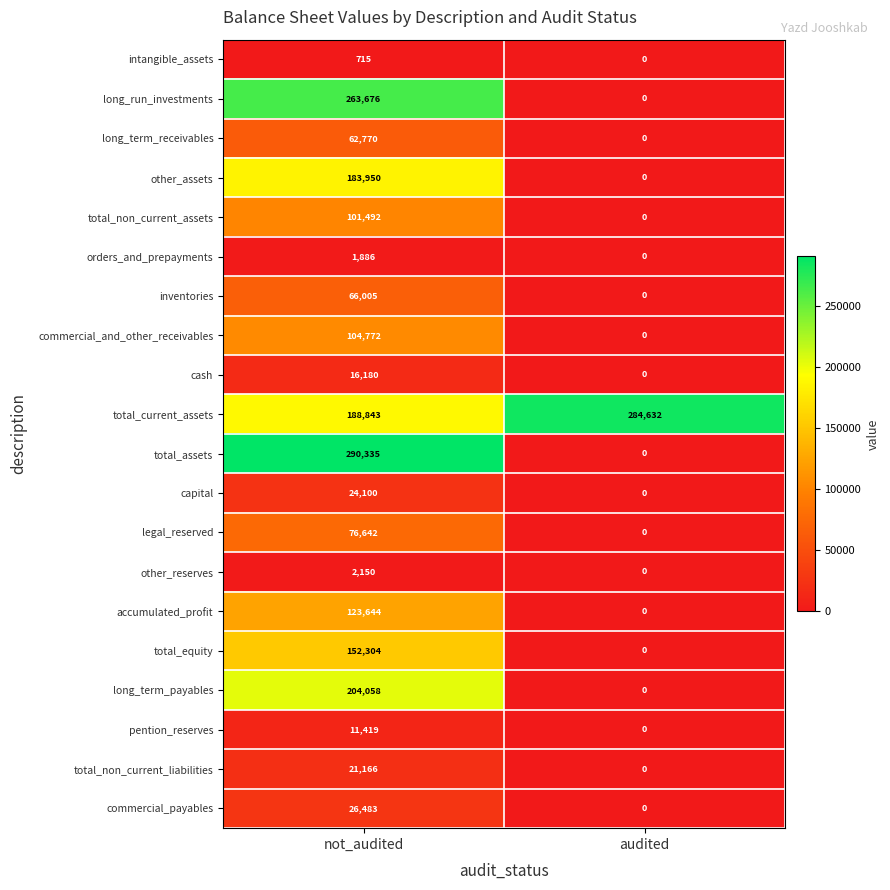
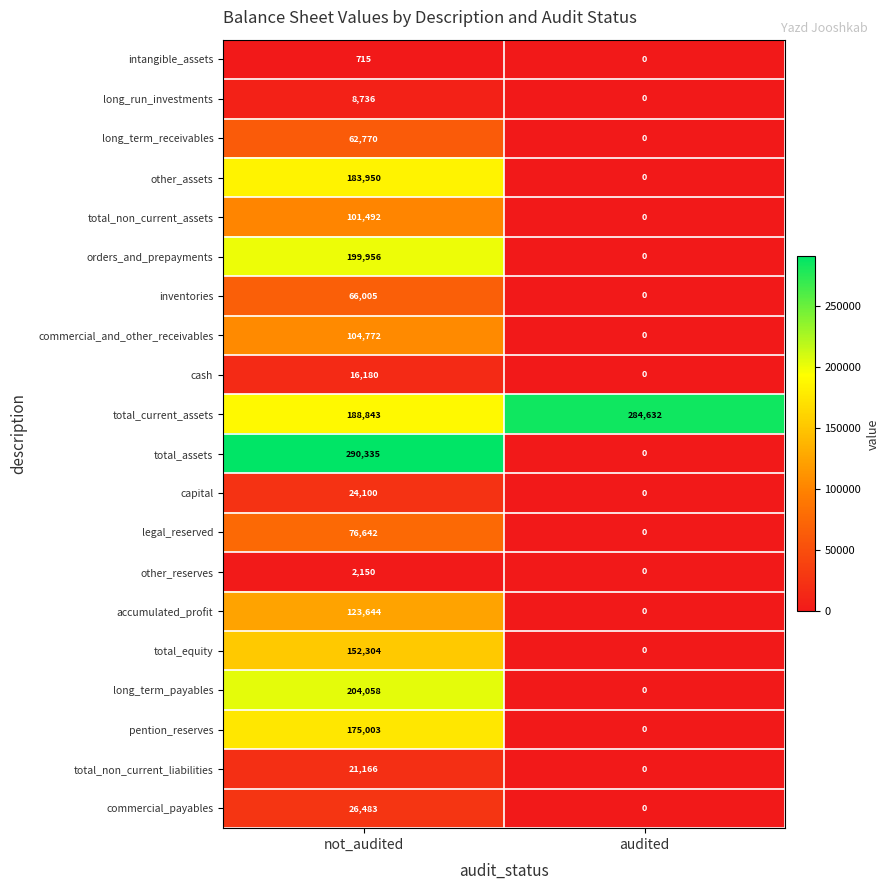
  {
    "intangible_assets": {
      "not_audited": "715",
      "audited": "0"
    },
    "long_run_investments": {
-     "not_audited": "263,676",
+     "not_audited": "8,736",
      "audited": "0"
    },
    "long_term_receivables": {
      "not_audited": "62,770",
      "audited": "0"
    },
    "other_assets": {
      "not_audited": "183,950",
      "audited": "0"
    },
    "total_non_current_assets": {
      "not_audited": "101,492",
      "audited": "0"
    },
    "orders_and_prepayments": {
-     "not_audited": "1,886",
+     "not_audited": "199,956",
      "audited": "0"
    },
    "inventories": {
      "not_audited": "66,005",
      "audited": "0"
    },
    "commercial_and_other_receivables": {
      "not_audited": "104,772",
      "audited": "0"
    },
    "cash": {
      "not_audited": "16,180",
      "audited": "0"
    },
    "total_current_assets": {
      "not_audited": "188,843",
      "audited": "284,632"
    },
    "total_assets": {
      "not_audited": "290,335",
      "audited": "0"
    },
    "capital": {
      "not_audited": "24,100",
      "audited": "0"
    },
    "legal_reserved": {
      "not_audited": "76,642",
      "audited": "0"
    },
    "other_reserves": {
      "not_audited": "2,150",
      "audited": "0"
    },
    "accumulated_profit": {
      "not_audited": "123,644",
      "audited": "0"
    },
    "total_equity": {
      "not_audited": "152,304",
      "audited": "0"
    },
    "long_term_payables": {
      "not_audited": "204,058",
      "audited": "0"
    },
    "pention_reserves": {
-     "not_audited": "11,419",
+     "not_audited": "175,003",
      "audited": "0"
    },
    "total_non_current_liabilities": {
      "not_audited": "21,166",
      "audited": "0"
    },
    "commercial_payables": {
      "not_audited": "26,483",
      "audited": "0"
    }
  }
